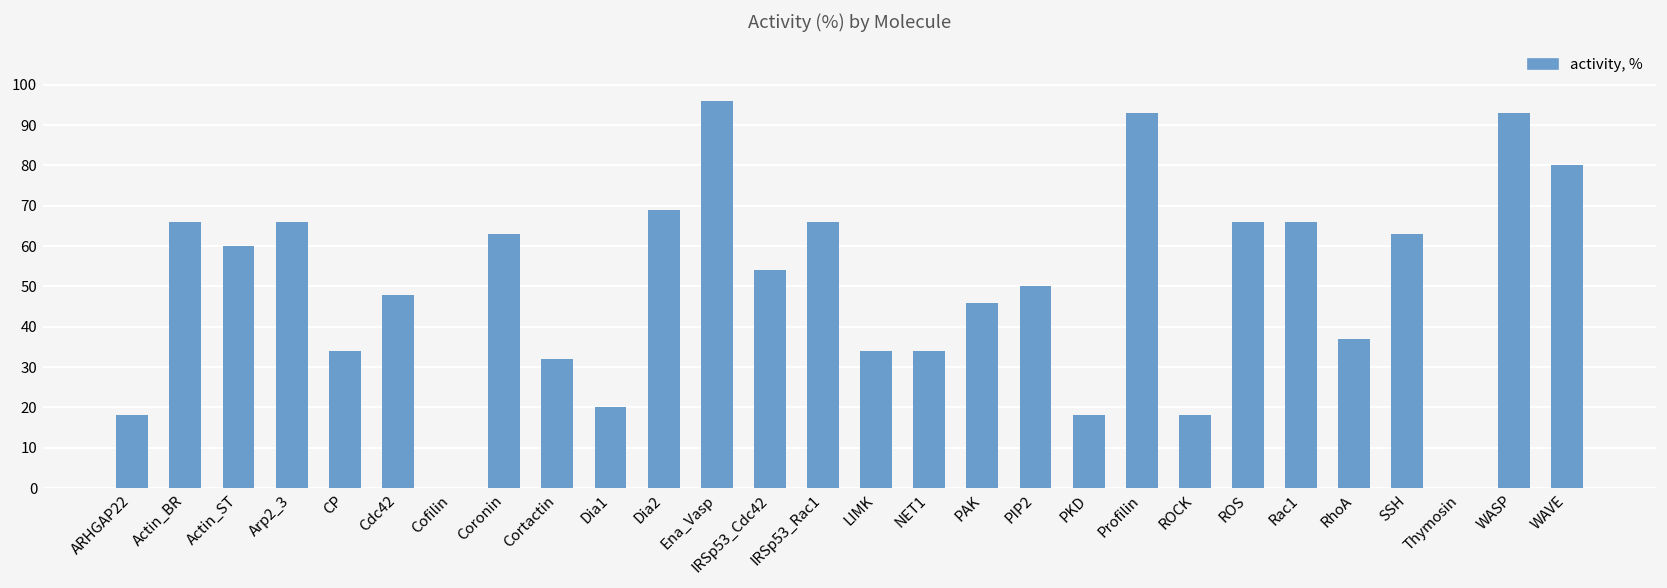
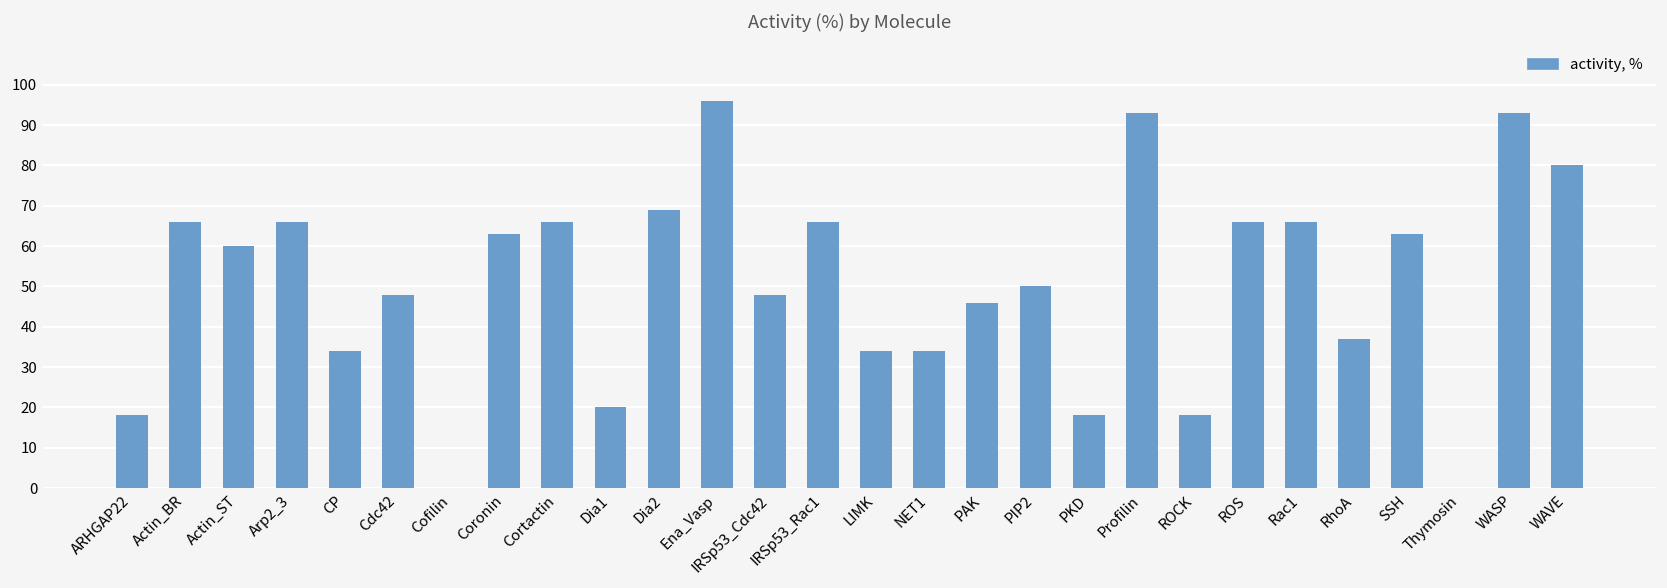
  {
    "ARHGAP22": 18,
    "Actin_BR": 66,
    "Actin_ST": 60,
    "Arp2_3": 66,
    "CP": 34,
    "Cdc42": 48,
    "Cofilin": 0,
    "Coronin": 63,
-   "Cortactin": 32,
+   "Cortactin": 66,
    "Dia1": 20,
    "Dia2": 69,
    "Ena_Vasp": 96,
-   "IRSp53_Cdc42": 54,
+   "IRSp53_Cdc42": 48,
    "IRSp53_Rac1": 66,
    "LIMK": 34,
    "NET1": 34,
    "PAK": 46,
    "PIP2": 50,
    "PKD": 18,
    "Profilin": 93,
    "ROCK": 18,
    "ROS": 66,
    "Rac1": 66,
    "RhoA": 37,
    "SSH": 63,
    "Thymosin": 0,
    "WASP": 93,
    "WAVE": 80
  }
